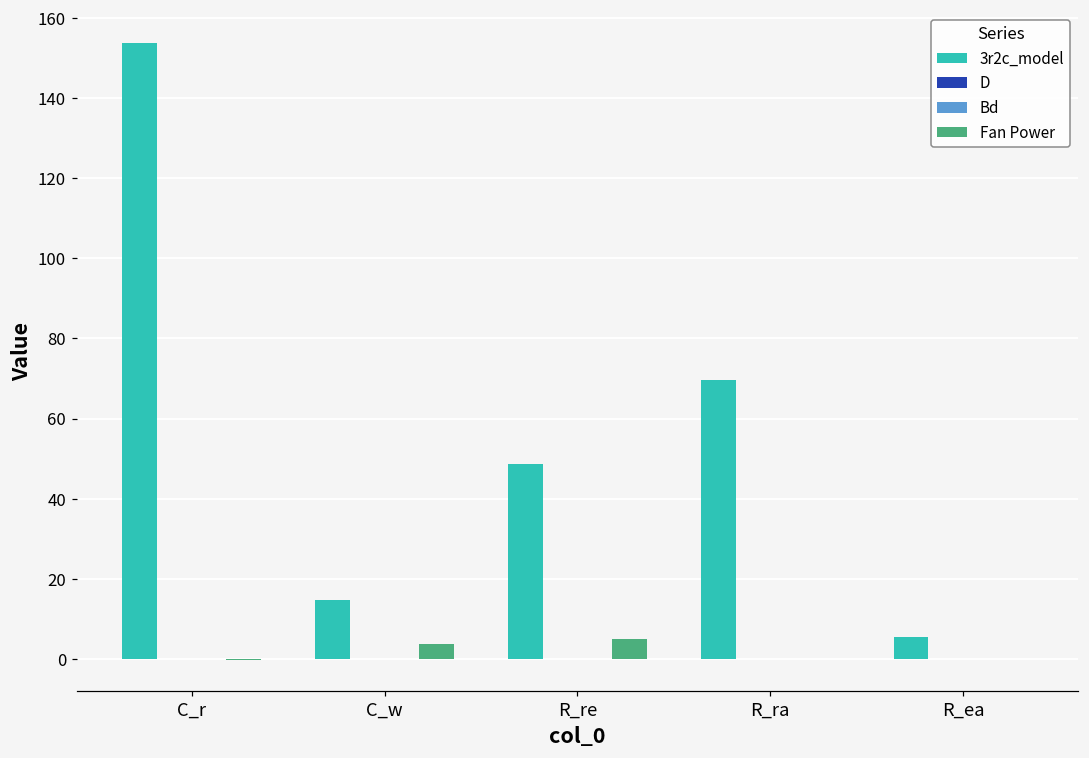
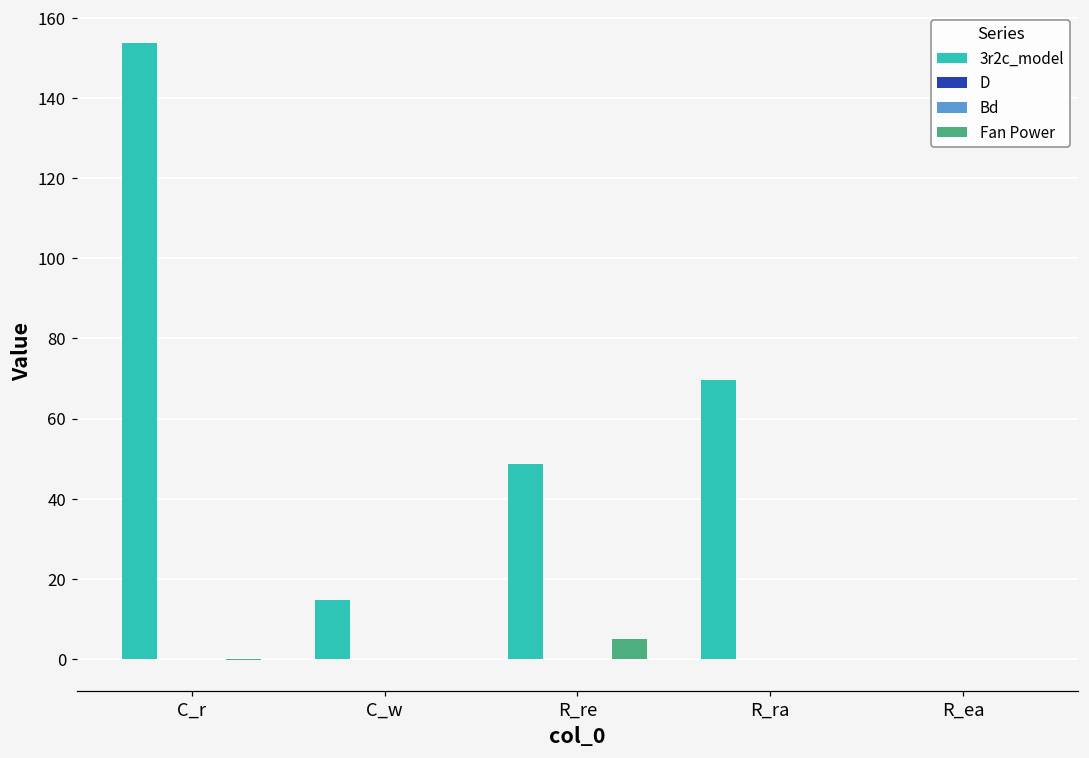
  {
    "3r2c_model": {
      "C_r": 154,
      "C_w": 15,
      "R_re": 49,
      "R_ra": 70,
-     "R_ea": 5
+     "R_ea": 0
    },
    "D": {
      "C_r": 0,
      "C_w": 0,
      "R_re": 0,
      "R_ra": 0,
      "R_ea": 0
    },
    "Bd": {
      "R_ra": 0,
      "R_ea": 0
    },
    "Fan Power": {
-     "C_w": 4,
+     "C_w": 0,
      "R_re": 5,
      "R_ra": 0,
      "R_ea": 0
    }
  }
